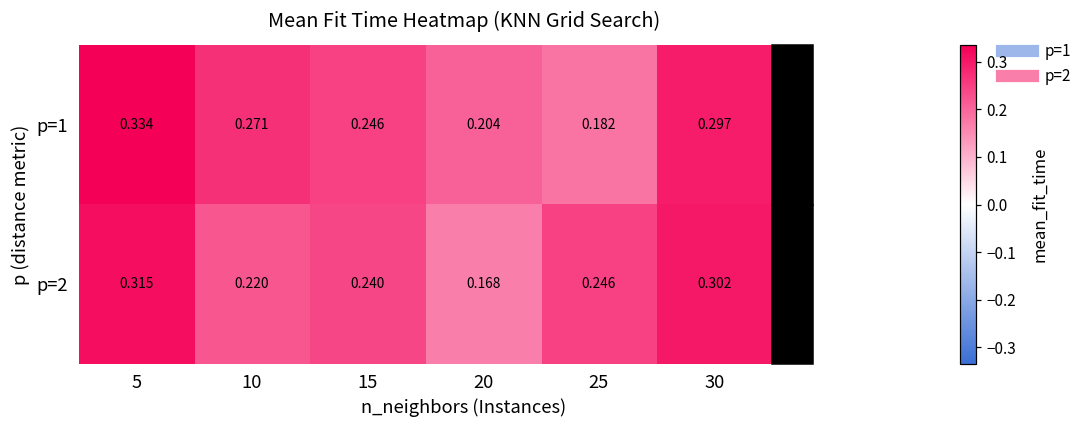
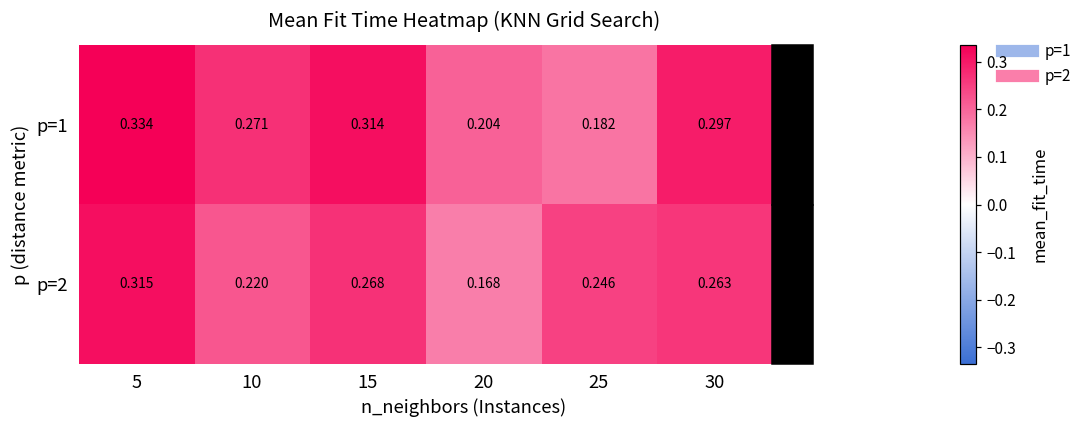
  {
    "p=1": {
      "5": 0.334,
      "10": 0.271,
-     "15": 0.246,
+     "15": 0.314,
      "20": 0.204,
      "25": 0.182,
      "30": 0.297
    },
    "p=2": {
      "5": 0.315,
      "10": 0.220,
-     "15": 0.240,
+     "15": 0.268,
      "20": 0.168,
      "25": 0.246,
-     "30": 0.302
+     "30": 0.263
    }
  }
